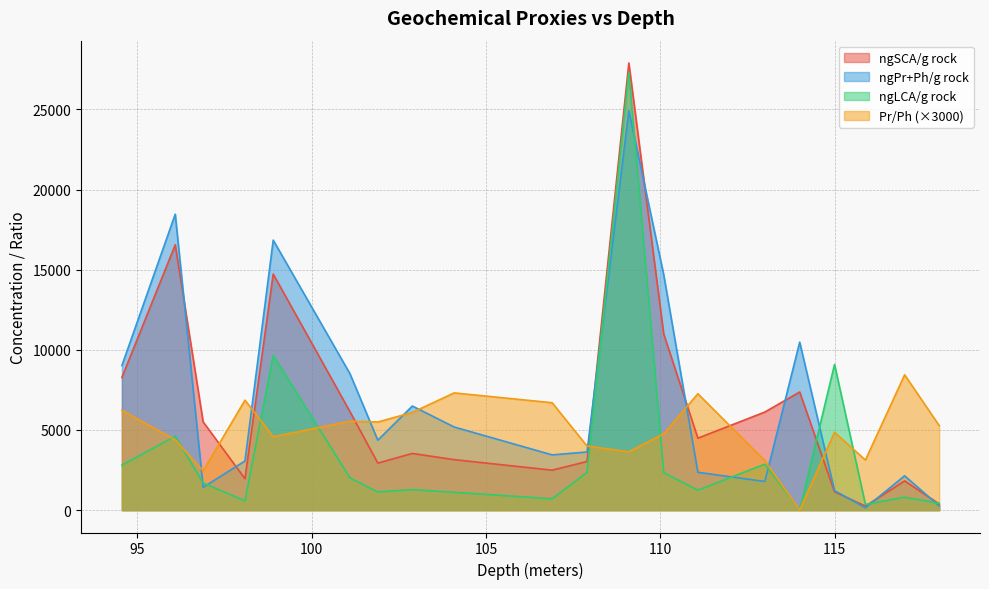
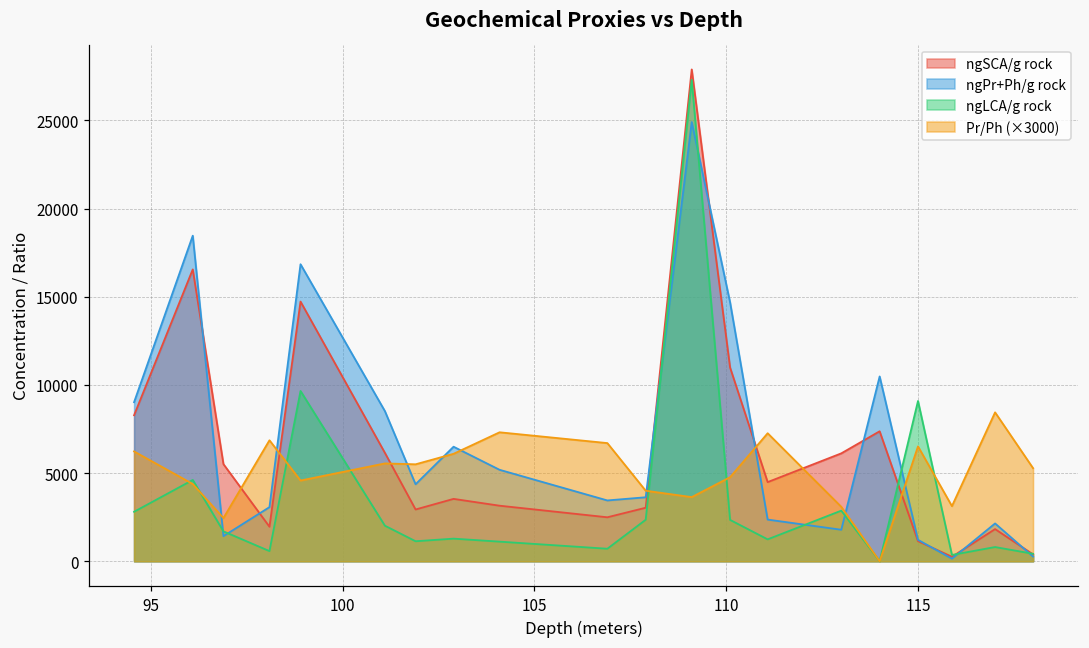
  {
    "ngLCA/g rock": {
      "115": 9100
    },
    "Pr/Ph (×3000)": {
-     "115": 4900
+     "115": 6500
    }
  }
